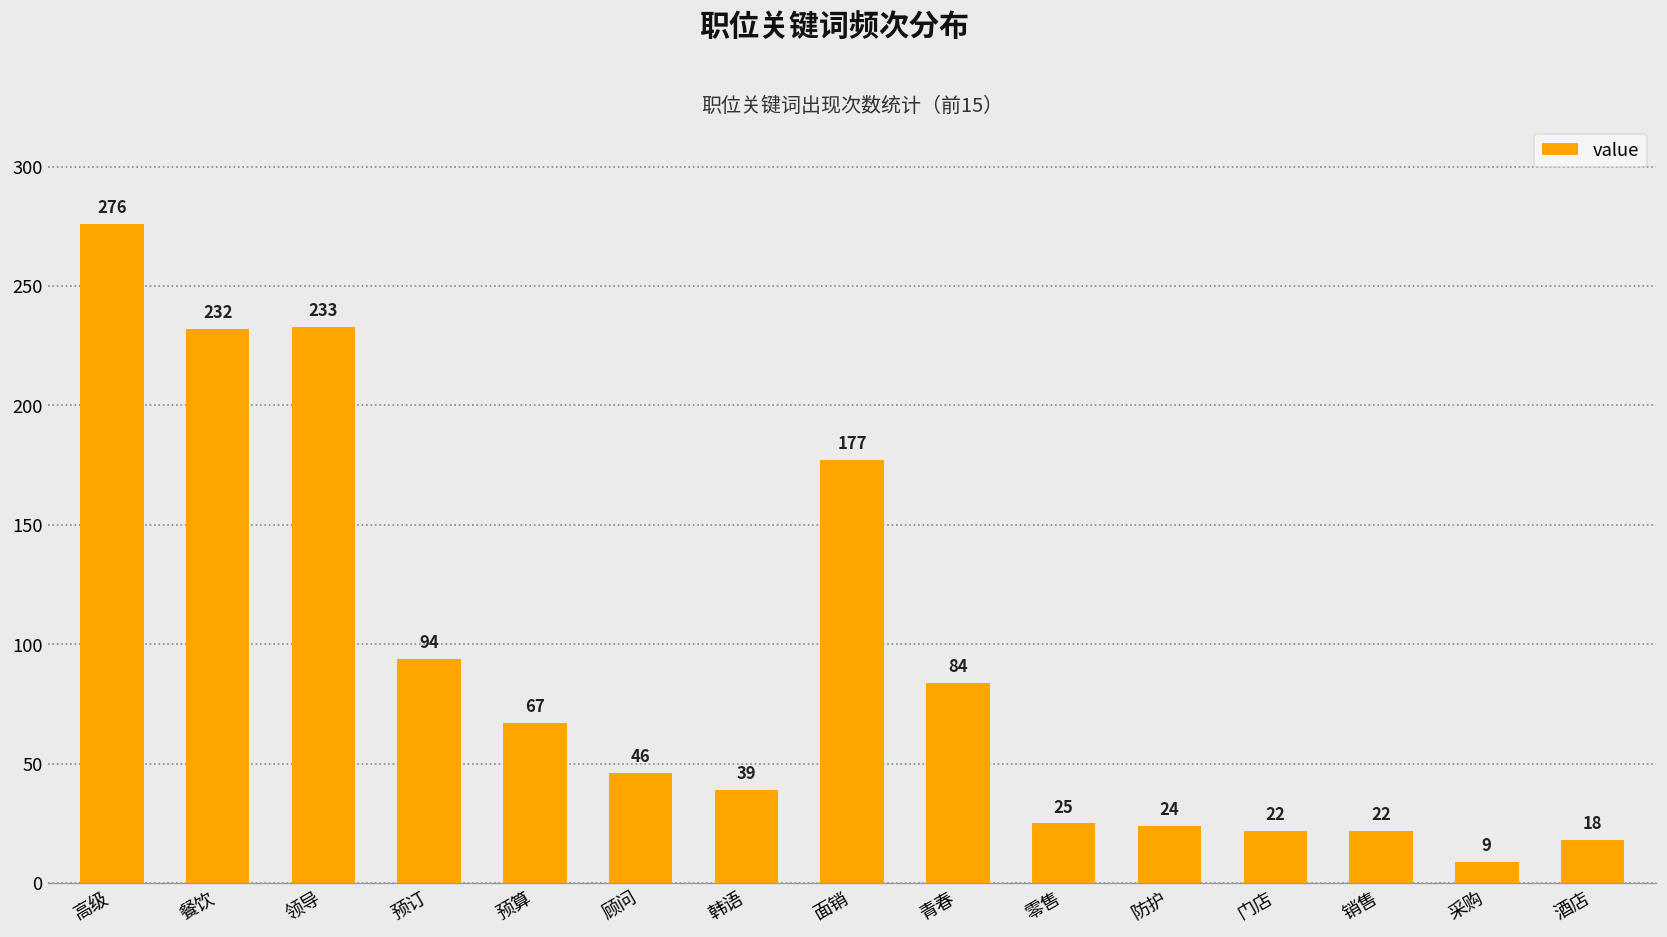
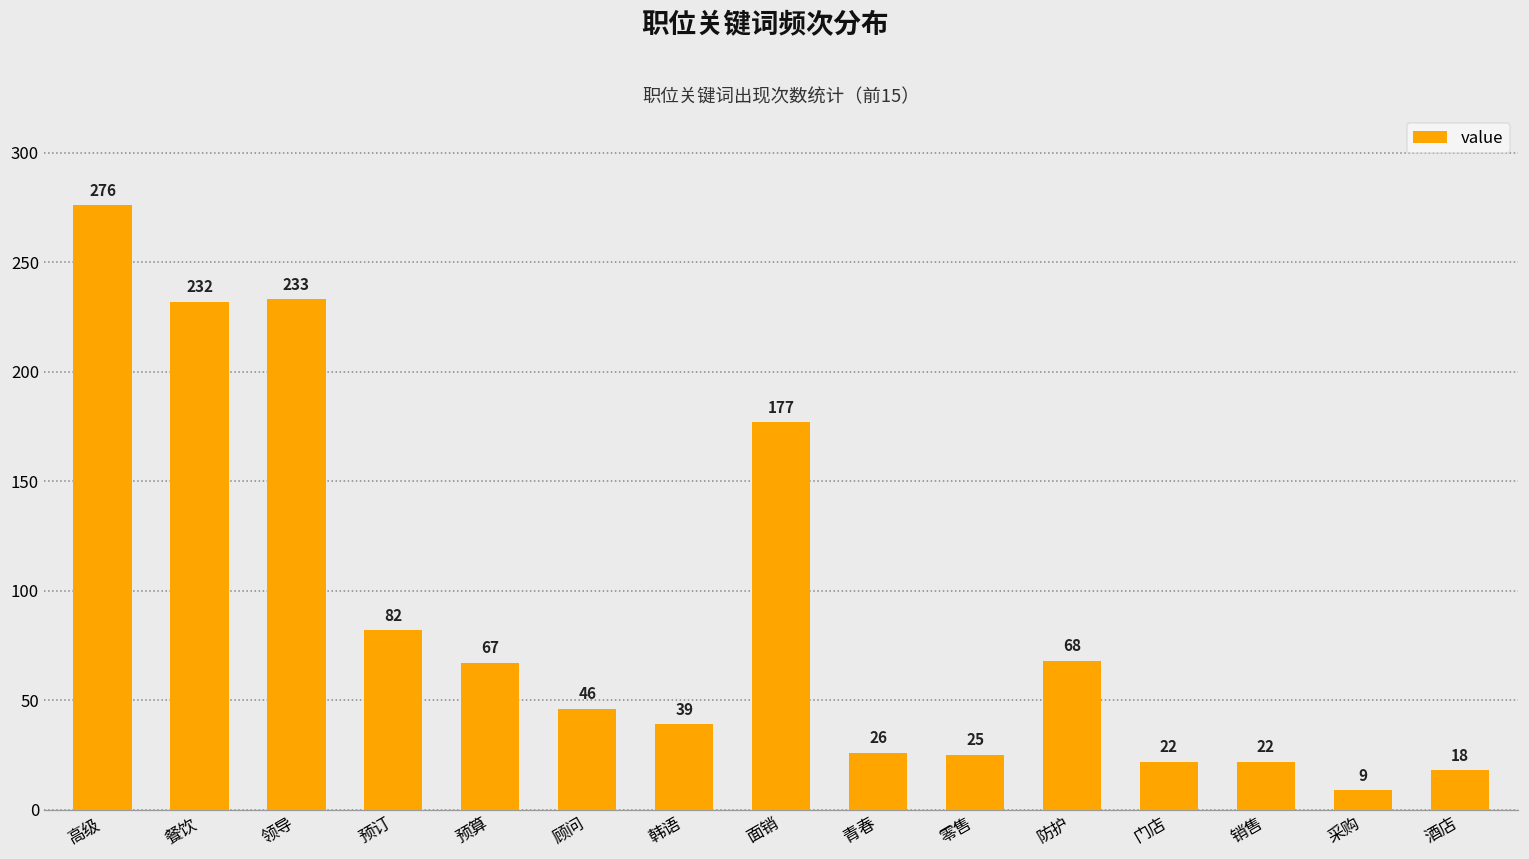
  {
    "高级": 276,
    "餐饮": 232,
    "领导": 233,
-   "预订": 94,
+   "预订": 82,
    "预算": 67,
    "顾问": 46,
    "韩语": 39,
    "面销": 177,
-   "青春": 84,
+   "青春": 26,
    "零售": 25,
-   "防护": 24,
+   "防护": 68,
    "门店": 22,
    "销售": 22,
    "采购": 9,
    "酒店": 18
  }
